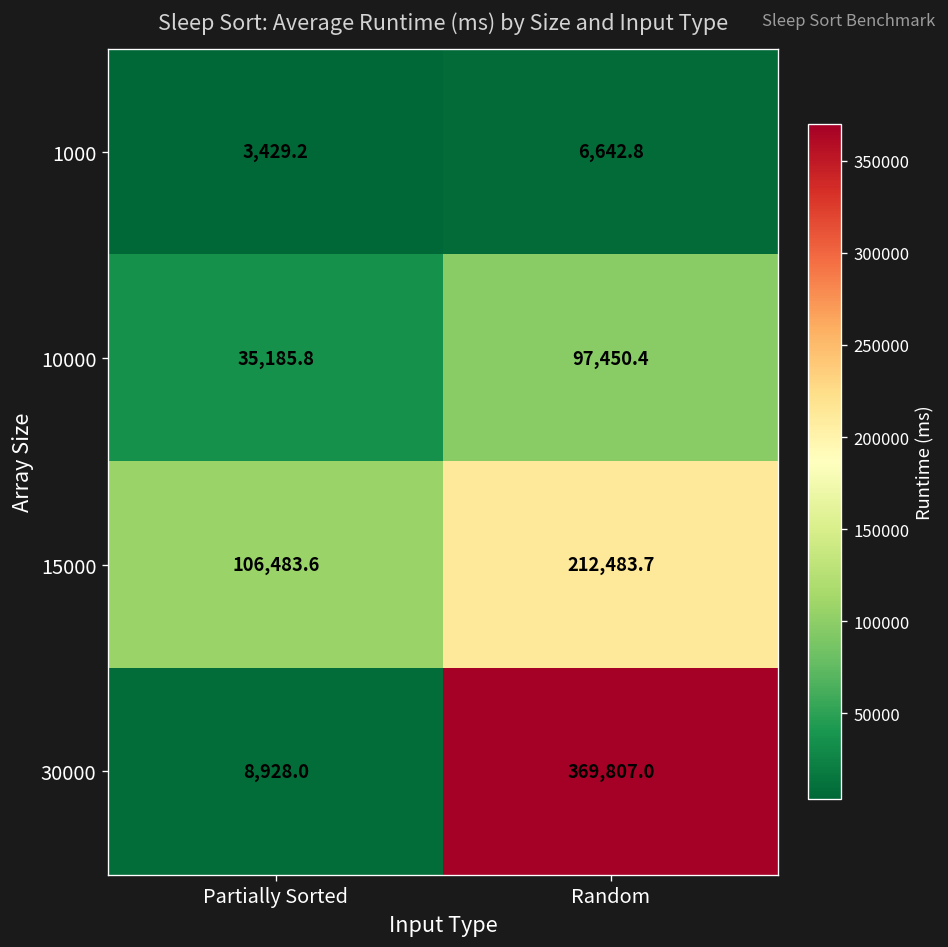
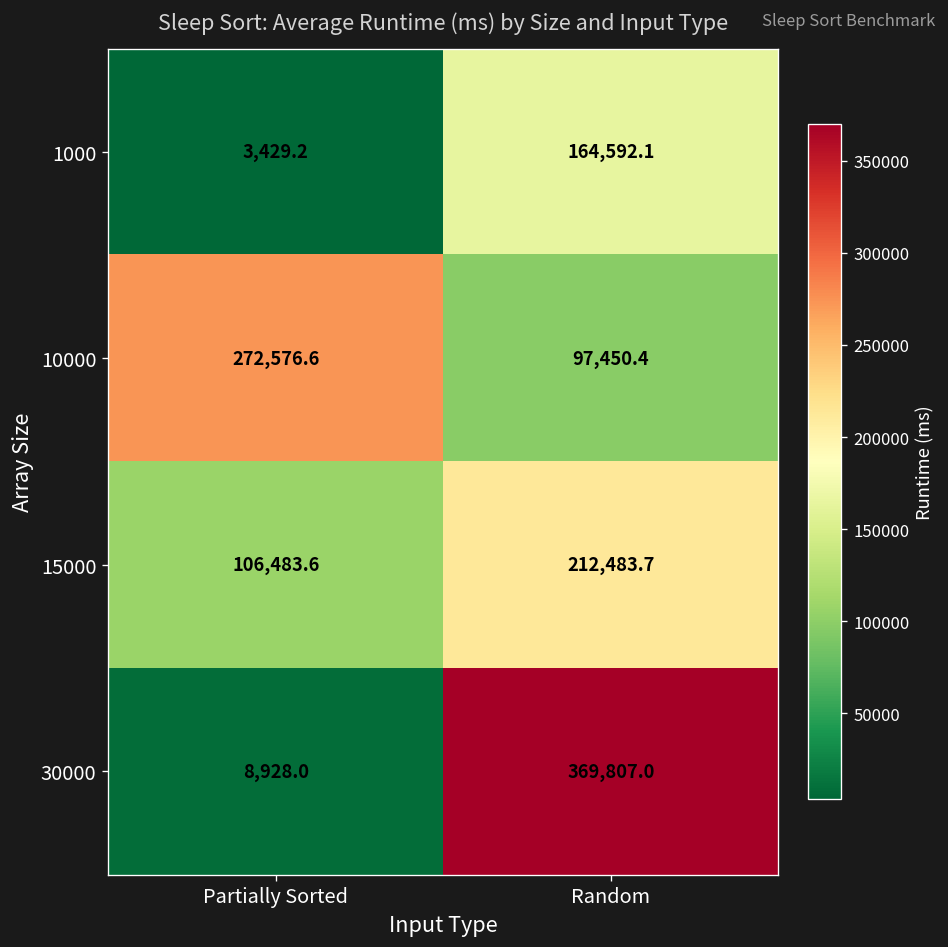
  {
    "1000": {
      "Partially Sorted": "3,429.2",
-     "Random": "6,642.8"
+     "Random": "164,592.1"
    },
    "10000": {
-     "Partially Sorted": "35,185.8",
+     "Partially Sorted": "272,576.6",
      "Random": "97,450.4"
    },
    "15000": {
      "Partially Sorted": "106,483.6",
      "Random": "212,483.7"
    },
    "30000": {
      "Partially Sorted": "8,928.0",
      "Random": "369,807.0"
    }
  }
